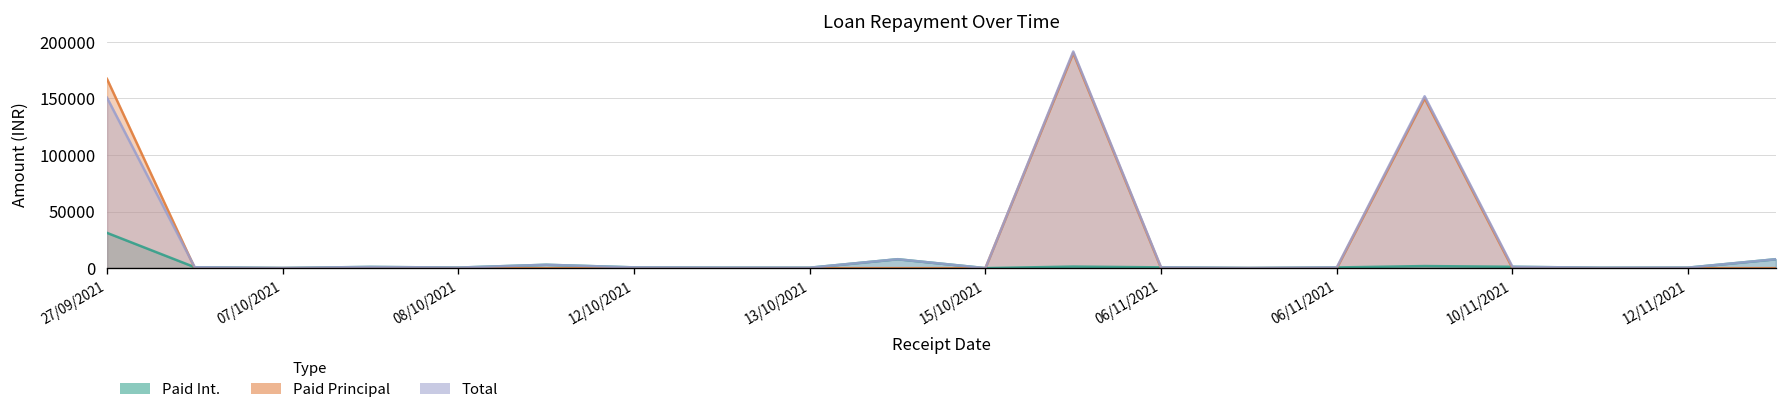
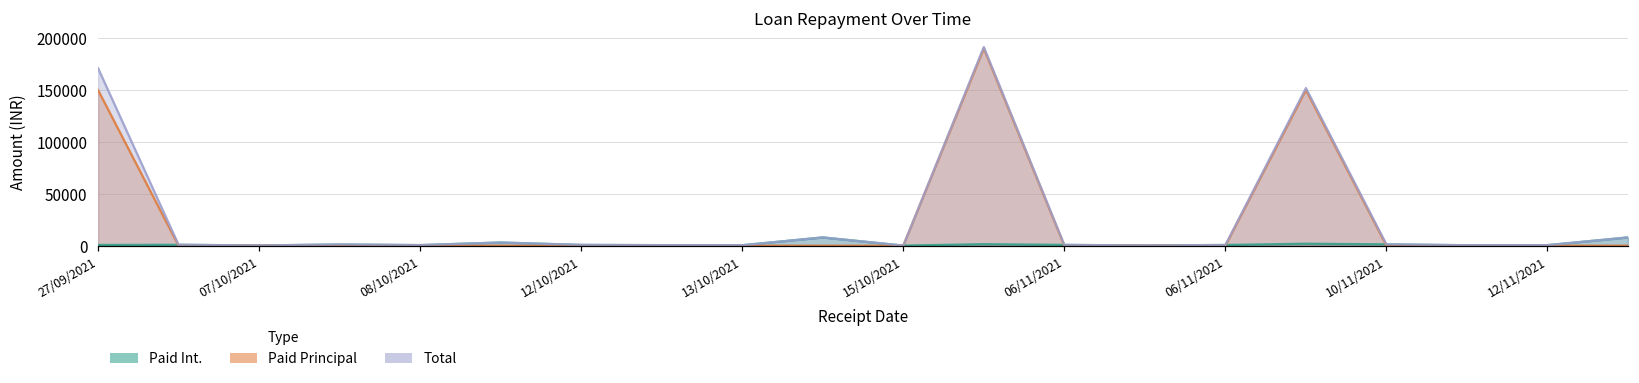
  {
    "Paid Int.": {
-     "27/09/2021": 30000
+     "27/09/2021": 0
    },
    "Paid Principal": {
-     "27/09/2021": 170000
+     "27/09/2021": 150000
    },
    "Total": {
-     "27/09/2021": 150000
+     "27/09/2021": 170000
    }
  }
